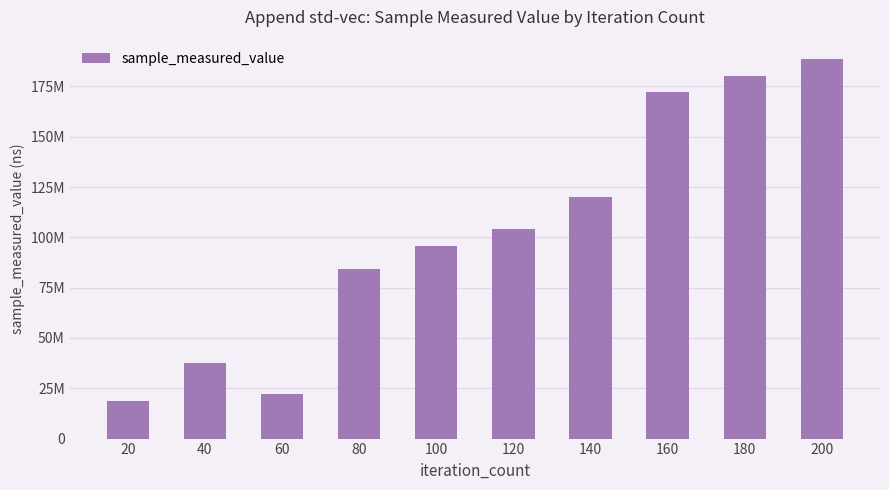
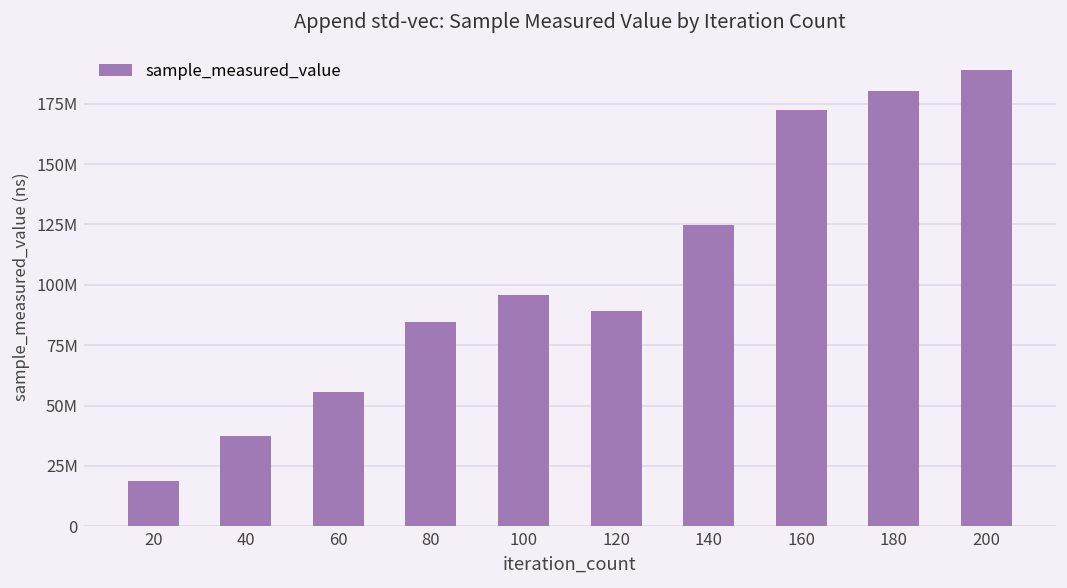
  {
    "20": 19000000,
    "40": 38000000,
-   "60": 22000000,
+   "60": 56000000,
    "80": 85000000,
    "100": 96000000,
-   "120": 104000000,
-   "140": 120000000,
+   "120": 89000000,
+   "140": 125000000,
    "160": 172000000,
    "180": 180000000,
    "200": 189000000
  }
